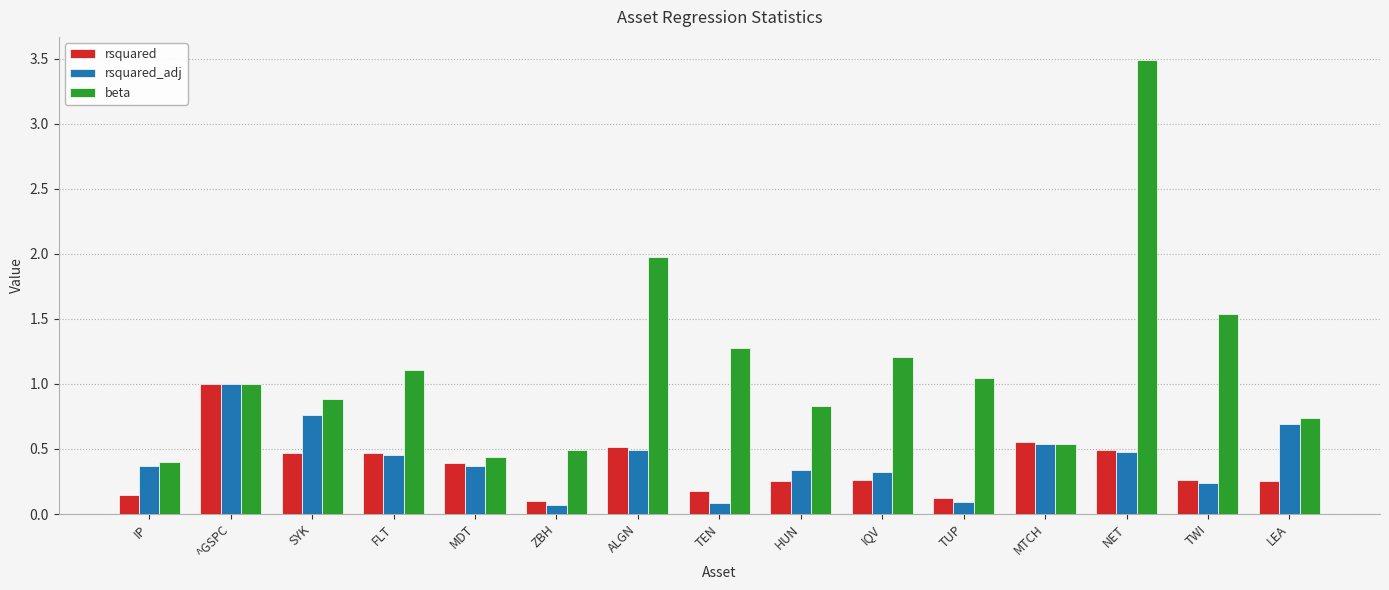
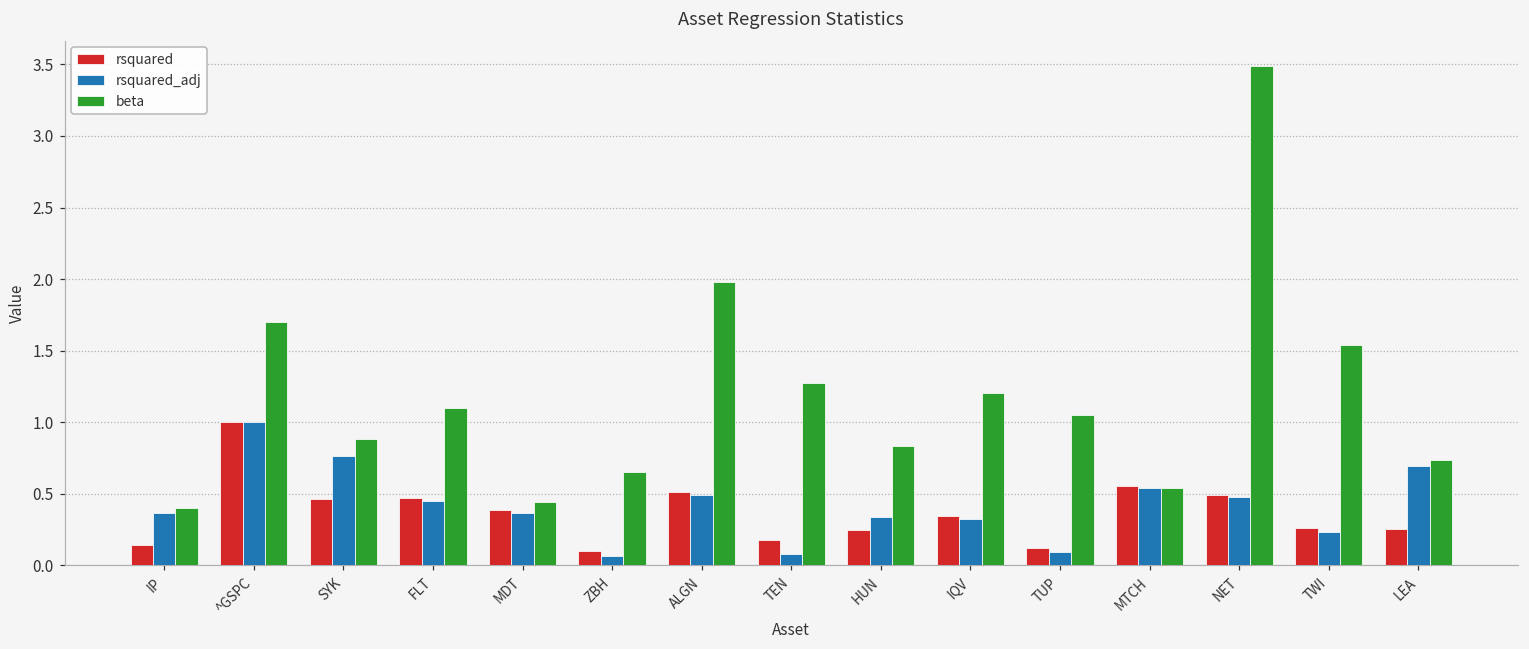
  {
    "rsquared": {
      "IP": 0.14,
      "^GSPC": 1.00,
      "SYK": 0.47,
      "FLT": 0.47,
      "MDT": 0.39,
      "ZBH": 0.10,
      "ALGN": 0.51,
      "TEN": 0.18,
      "HUN": 0.25,
-     "IQV": 0.26,
+     "IQV": 0.35,
      "TUP": 0.12,
      "MTCH": 0.55,
      "NET": 0.50,
      "TWI": 0.26,
      "LEA": 0.25
    },
    "rsquared_adj": {
      "IP": 0.37,
      "^GSPC": 1.00,
      "SYK": 0.76,
      "FLT": 0.45,
      "MDT": 0.37,
      "ZBH": 0.07,
      "ALGN": 0.49,
      "TEN": 0.08,
      "HUN": 0.34,
      "IQV": 0.32,
      "TUP": 0.09,
      "MTCH": 0.54,
      "NET": 0.48,
      "TWI": 0.24,
      "LEA": 0.69
    },
    "beta": {
      "IP": 0.40,
-     "^GSPC": 1.0,
+     "^GSPC": 1.7,
      "SYK": 0.88,
      "FLT": 1.10,
      "MDT": 0.44,
-     "ZBH": 0.49,
+     "ZBH": 0.65,
      "ALGN": 1.98,
      "TEN": 1.28,
      "HUN": 0.83,
      "IQV": 1.21,
      "TUP": 1.05,
      "MTCH": 0.54,
      "NET": 3.49,
      "TWI": 1.54,
      "LEA": 0.74
    }
  }
